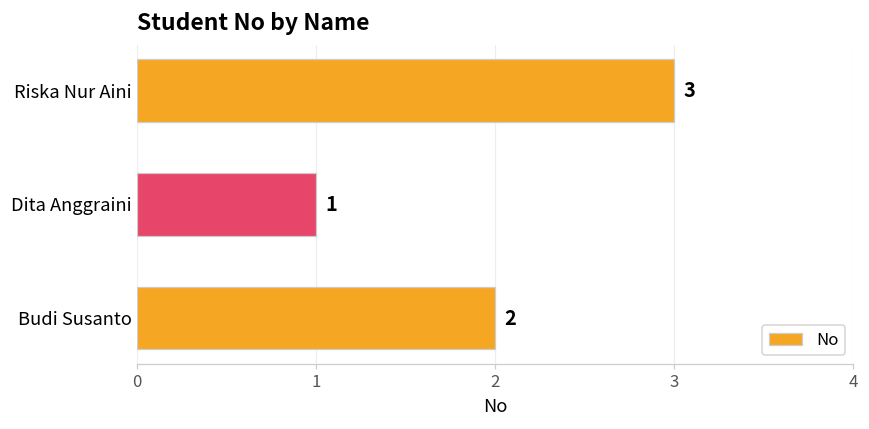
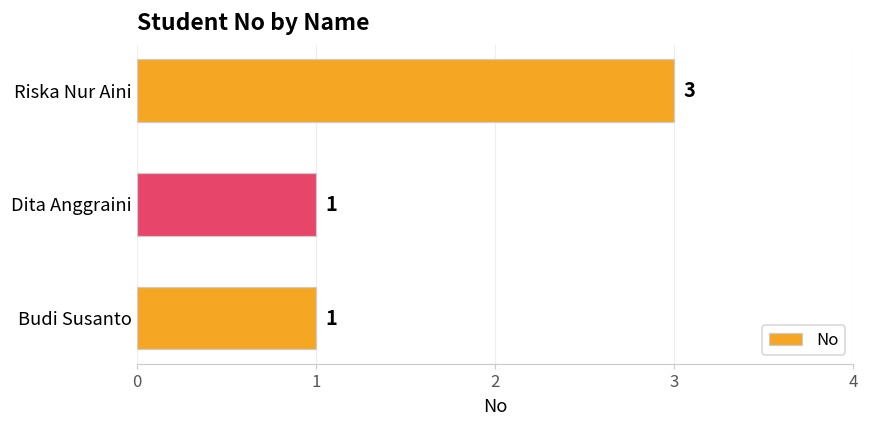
  {
    "Riska Nur Aini": 3,
    "Dita Anggraini": 1,
-   "Budi Susanto": 2
+   "Budi Susanto": 1
  }
